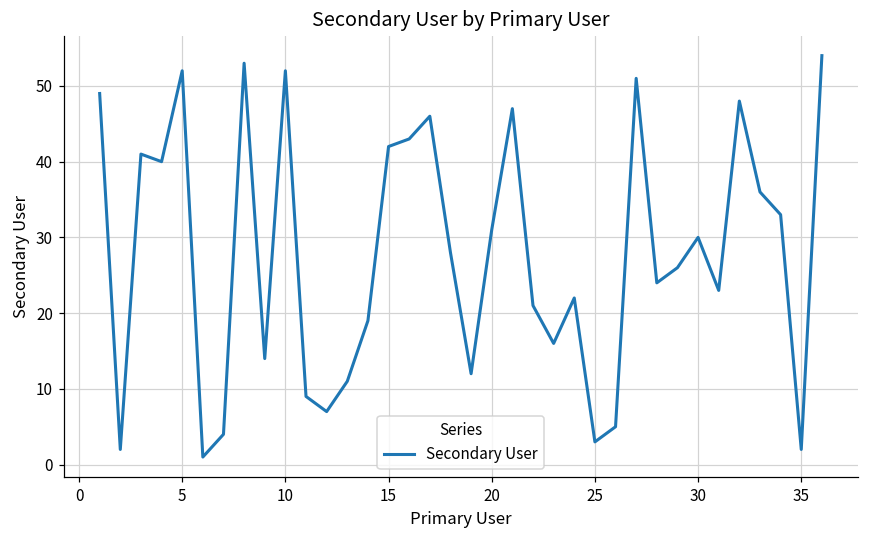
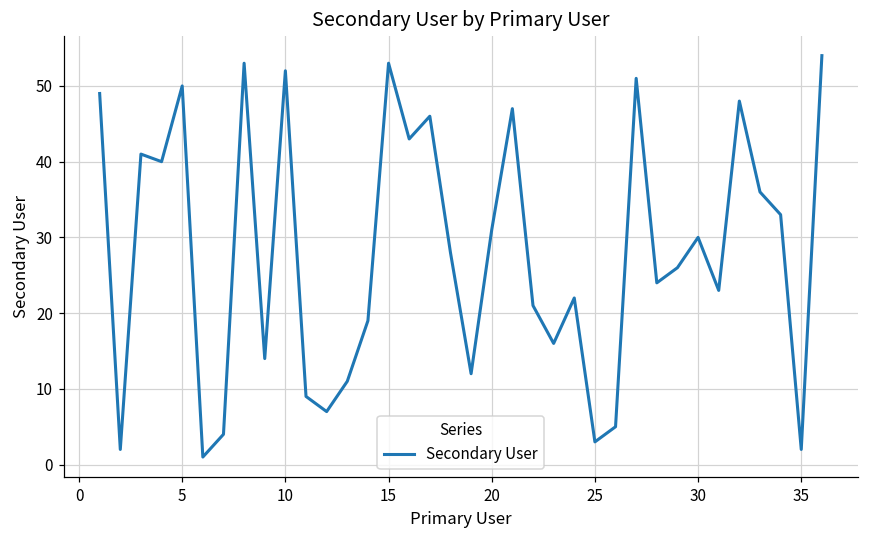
  {
-   "5": 52,
+   "5": 50,
    "10": 52,
-   "15": 42,
+   "15": 53,
    "20": 31,
    "25": 3,
    "30": 30,
    "35": 2
  }
